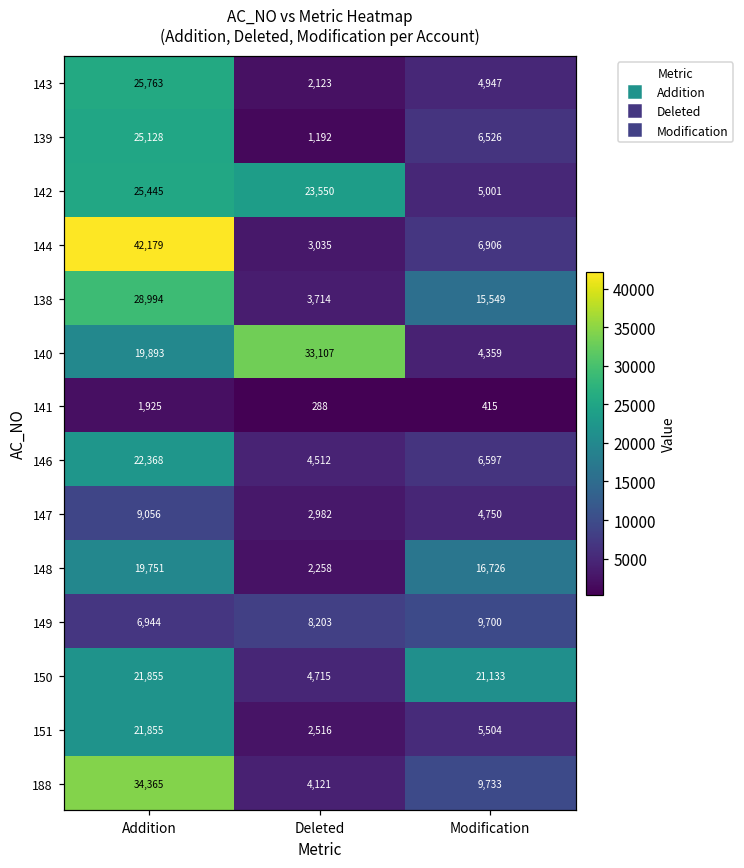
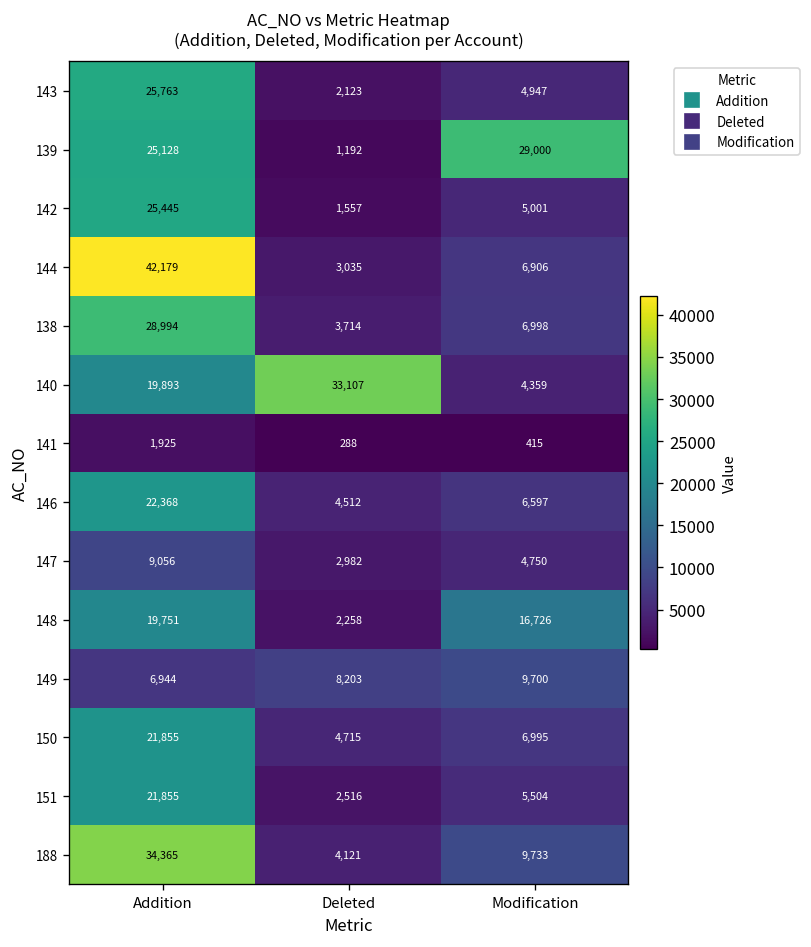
  {
    "143": {
      "Addition": "25,763",
      "Deleted": "2,123",
      "Modification": "4,947"
    },
    "139": {
      "Addition": "25,128",
      "Deleted": "1,192",
-     "Modification": "6,526"
+     "Modification": "29,000"
    },
    "142": {
      "Addition": "25,445",
-     "Deleted": "23,550",
+     "Deleted": "1,557",
      "Modification": "5,001"
    },
    "144": {
      "Addition": "42,179",
      "Deleted": "3,035",
      "Modification": "6,906"
    },
    "138": {
      "Addition": "28,994",
      "Deleted": "3,714",
-     "Modification": "15,549"
+     "Modification": "6,998"
    },
    "140": {
      "Addition": "19,893",
      "Deleted": "33,107",
      "Modification": "4,359"
    },
    "141": {
      "Addition": "1,925",
      "Deleted": "288",
      "Modification": "415"
    },
    "146": {
      "Addition": "22,368",
      "Deleted": "4,512",
      "Modification": "6,597"
    },
    "147": {
      "Addition": "9,056",
      "Deleted": "2,982",
      "Modification": "4,750"
    },
    "148": {
      "Addition": "19,751",
      "Deleted": "2,258",
      "Modification": "16,726"
    },
    "149": {
      "Addition": "6,944",
      "Deleted": "8,203",
      "Modification": "9,700"
    },
    "150": {
      "Addition": "21,855",
      "Deleted": "4,715",
-     "Modification": "21,133"
+     "Modification": "6,995"
    },
    "151": {
      "Addition": "21,855",
      "Deleted": "2,516",
      "Modification": "5,504"
    },
    "188": {
      "Addition": "34,365",
      "Deleted": "4,121",
      "Modification": "9,733"
    }
  }
